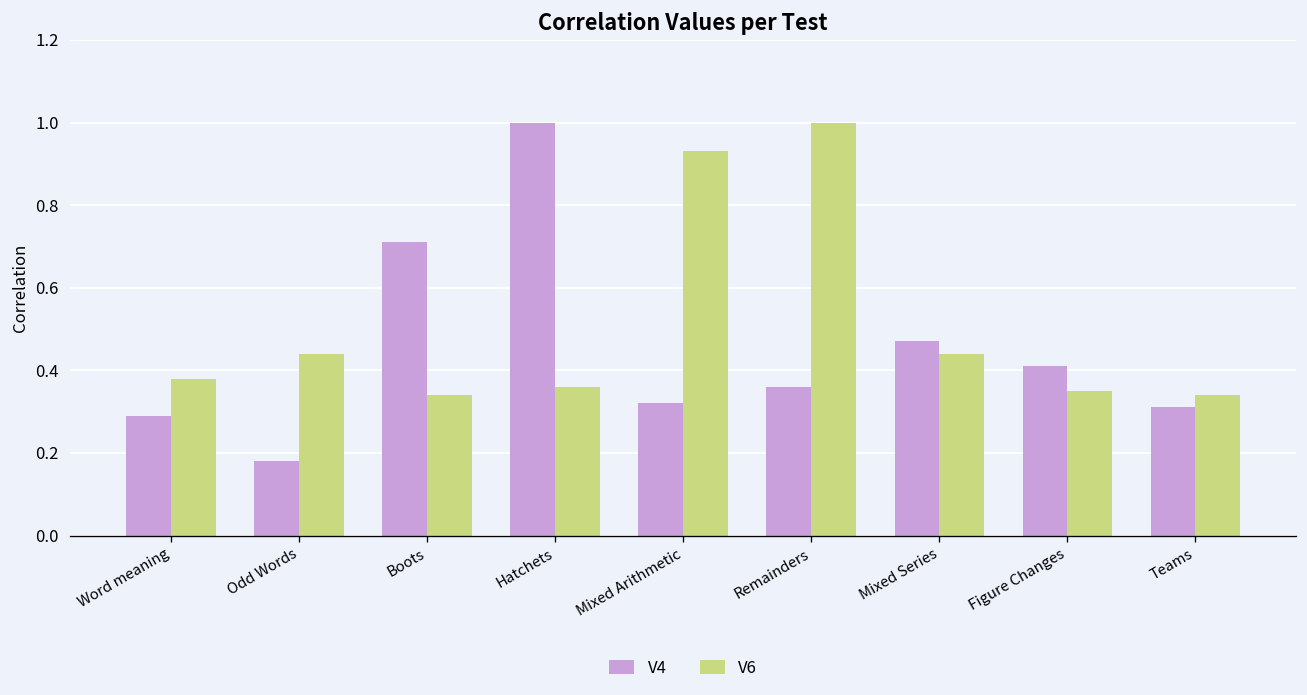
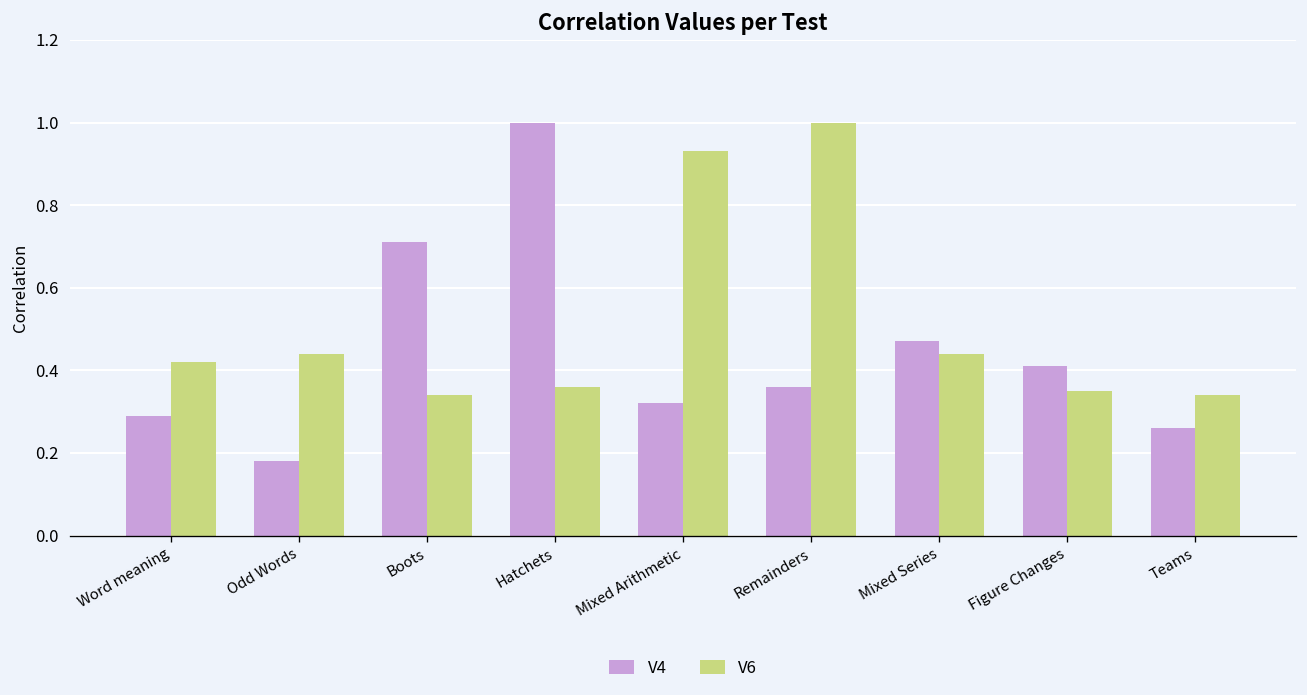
  {
    "V4": {
      "Word meaning": 0.29,
      "Odd Words": 0.18,
      "Boots": 0.71,
      "Hatchets": 1.00,
      "Mixed Arithmetic": 0.32,
      "Remainders": 0.36,
      "Mixed Series": 0.47,
      "Figure Changes": 0.41,
-     "Teams": 0.31
+     "Teams": 0.26
    },
    "V6": {
-     "Word meaning": 0.38,
+     "Word meaning": 0.42,
      "Odd Words": 0.44,
      "Boots": 0.34,
      "Hatchets": 0.36,
      "Mixed Arithmetic": 0.93,
      "Remainders": 1.00,
      "Mixed Series": 0.44,
      "Figure Changes": 0.35,
      "Teams": 0.34
    }
  }
